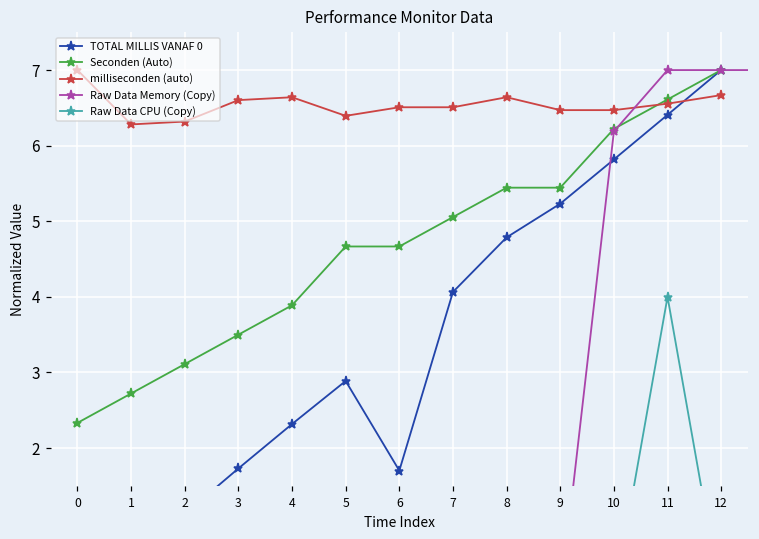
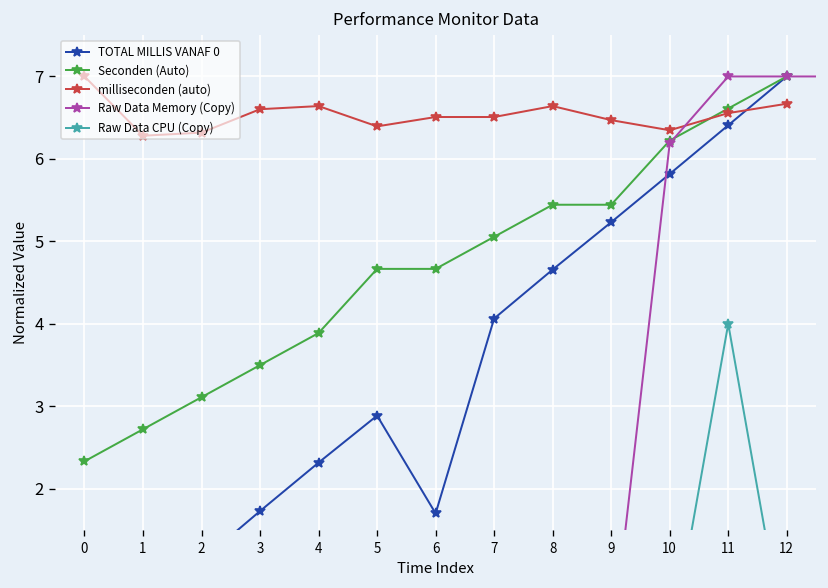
  {
    "TOTAL MILLIS VANAF 0": {
      "3": 1.7,
      "4": 2.3,
      "5": 2.9,
      "6": 1.7,
      "7": 4.1,
-     "8": 4.8,
+     "8": 4.7,
      "9": 5.2,
      "10": 5.8,
      "11": 6.4
    },
    "Seconden (Auto)": {
      "0": 2.3,
      "1": 2.7,
      "2": 3.1,
      "3": 3.5,
      "4": 3.9,
      "5": 4.7,
      "6": 4.7,
      "7": 5.1,
      "8": 5.4,
      "9": 5.4,
      "11": 6.6
    },
    "milliseconden (auto)": {
      "3": 6.6,
      "4": 6.6,
      "5": 6.4,
      "6": 6.5,
      "7": 6.5,
      "8": 6.6,
      "9": 6.5,
-     "10": 6.5,
+     "10": 6.3,
      "11": 6.6,
      "12": 6.7
    },
    "Raw Data Memory (Copy)": {
      "11": 7.0
    },
    "Raw Data CPU (Copy)": {
      "11": 4.0
    }
  }
